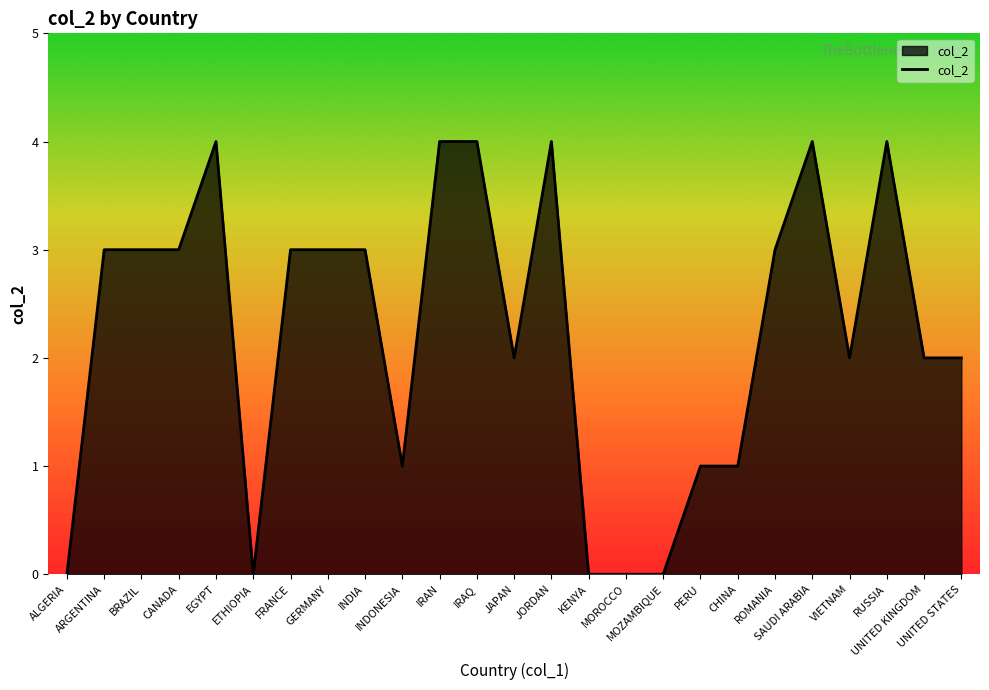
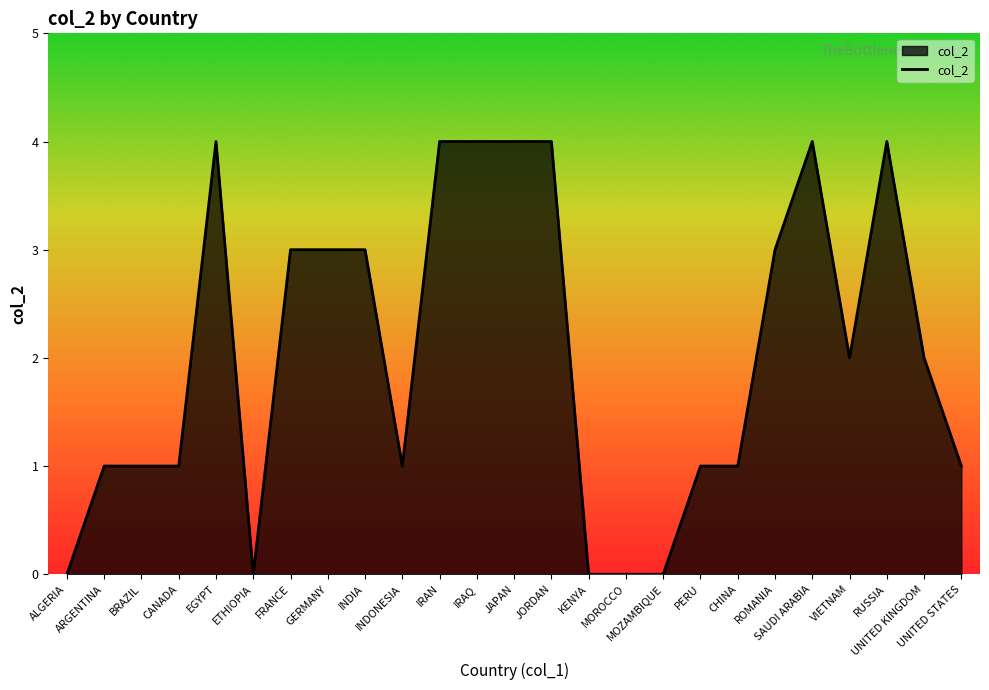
  {
    "ALGERIA": 0,
-   "ARGENTINA": 3,
-   "BRAZIL": 3,
-   "CANADA": 3,
+   "ARGENTINA": 1,
+   "BRAZIL": 1,
+   "CANADA": 1,
    "EGYPT": 4,
    "ETHIOPIA": 0,
    "FRANCE": 3,
    "GERMANY": 3,
    "INDIA": 3,
    "INDONESIA": 1,
    "IRAN": 4,
    "IRAQ": 4,
-   "JAPAN": 2,
+   "JAPAN": 4,
    "JORDAN": 4,
    "KENYA": 0,
    "MOROCCO": 0,
    "MOZAMBIQUE": 0,
    "PERU": 1,
    "CHINA": 1,
    "ROMANIA": 3,
    "SAUDI ARABIA": 4,
    "VIETNAM": 2,
    "RUSSIA": 4,
    "UNITED KINGDOM": 2,
-   "UNITED STATES": 2
+   "UNITED STATES": 1
  }
